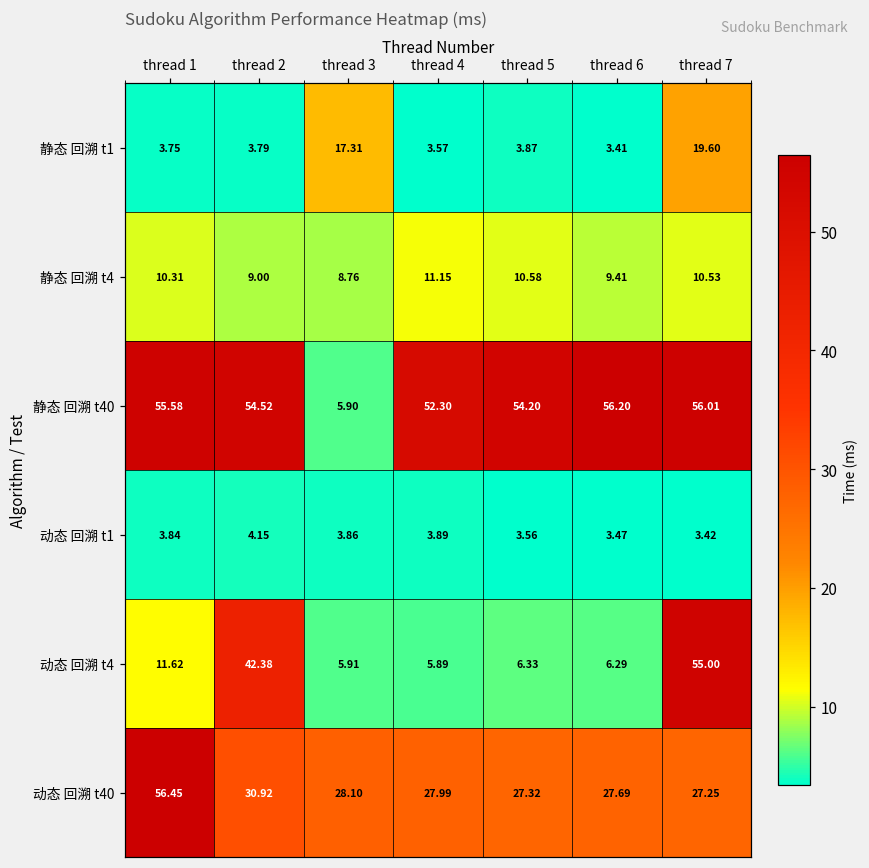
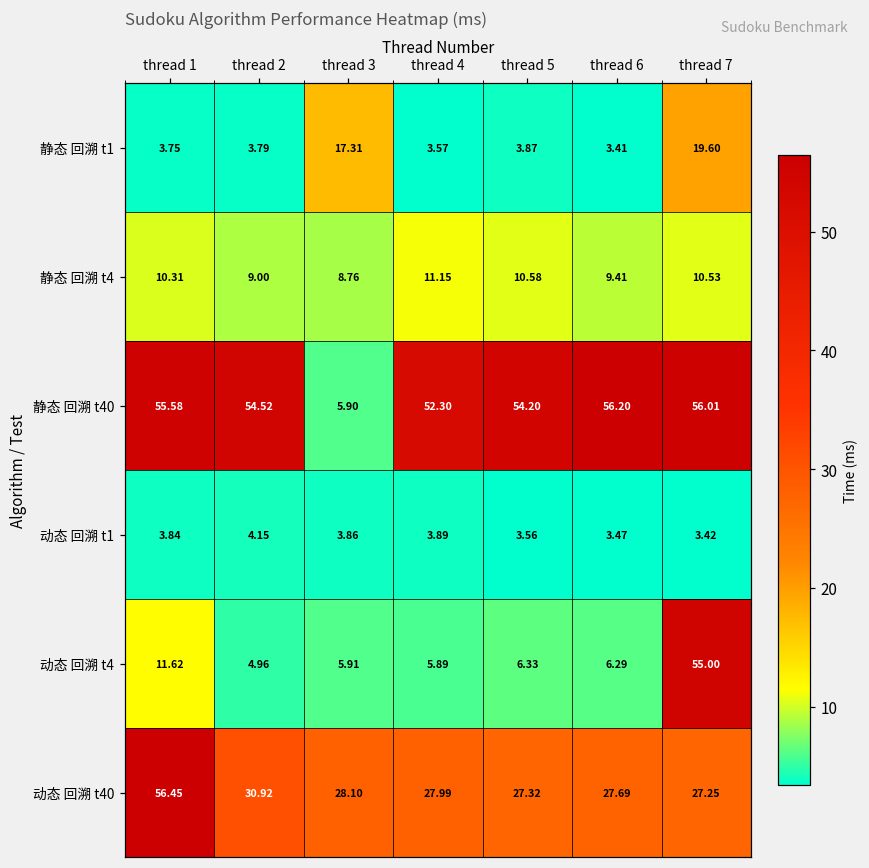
  {
    "静态 回溯 t1": {
      "thread 1": 3.75,
      "thread 2": 3.79,
      "thread 3": 17.31,
      "thread 4": 3.57,
      "thread 5": 3.87,
      "thread 6": 3.41,
      "thread 7": 19.60
    },
    "静态 回溯 t4": {
      "thread 1": 10.31,
      "thread 2": 9.00,
      "thread 3": 8.76,
      "thread 4": 11.15,
      "thread 5": 10.58,
      "thread 6": 9.41,
      "thread 7": 10.53
    },
    "静态 回溯 t40": {
      "thread 1": 55.58,
      "thread 2": 54.52,
      "thread 3": 5.90,
      "thread 4": 52.30,
      "thread 5": 54.20,
      "thread 6": 56.20,
      "thread 7": 56.01
    },
    "动态 回溯 t1": {
      "thread 1": 3.84,
      "thread 2": 4.15,
      "thread 3": 3.86,
      "thread 4": 3.89,
      "thread 5": 3.56,
      "thread 6": 3.47,
      "thread 7": 3.42
    },
    "动态 回溯 t4": {
      "thread 1": 11.62,
-     "thread 2": 42.38,
+     "thread 2": 4.96,
      "thread 3": 5.91,
      "thread 4": 5.89,
      "thread 5": 6.33,
      "thread 6": 6.29,
      "thread 7": 55.00
    },
    "动态 回溯 t40": {
      "thread 1": 56.45,
      "thread 2": 30.92,
      "thread 3": 28.10,
      "thread 4": 27.99,
      "thread 5": 27.32,
      "thread 6": 27.69,
      "thread 7": 27.25
    }
  }
